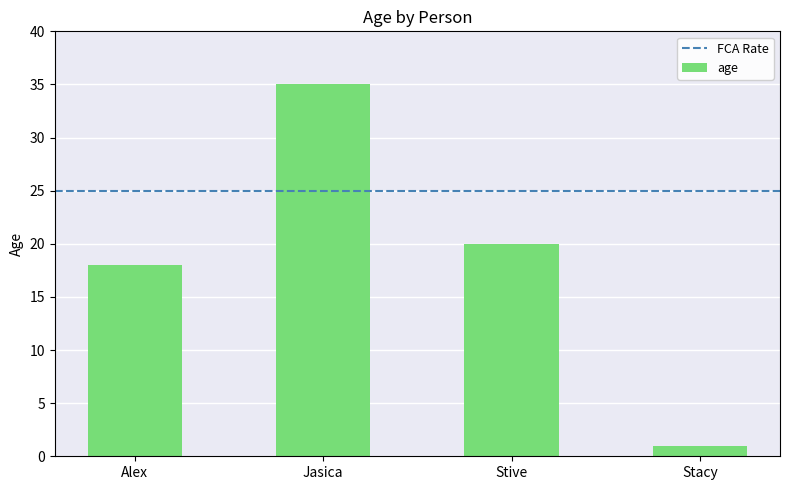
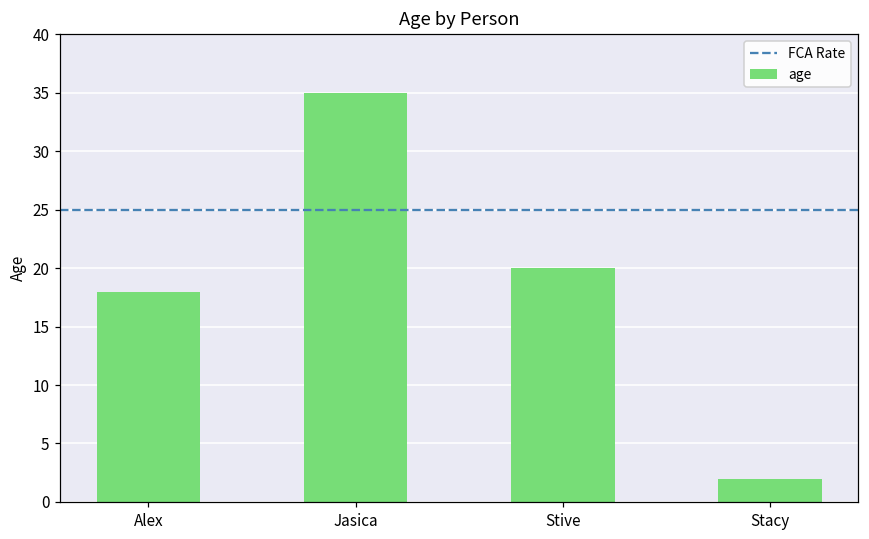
  {
    "Alex": 18,
    "Jasica": 35,
    "Stive": 20,
-   "Stacy": 1
+   "Stacy": 2
  }
